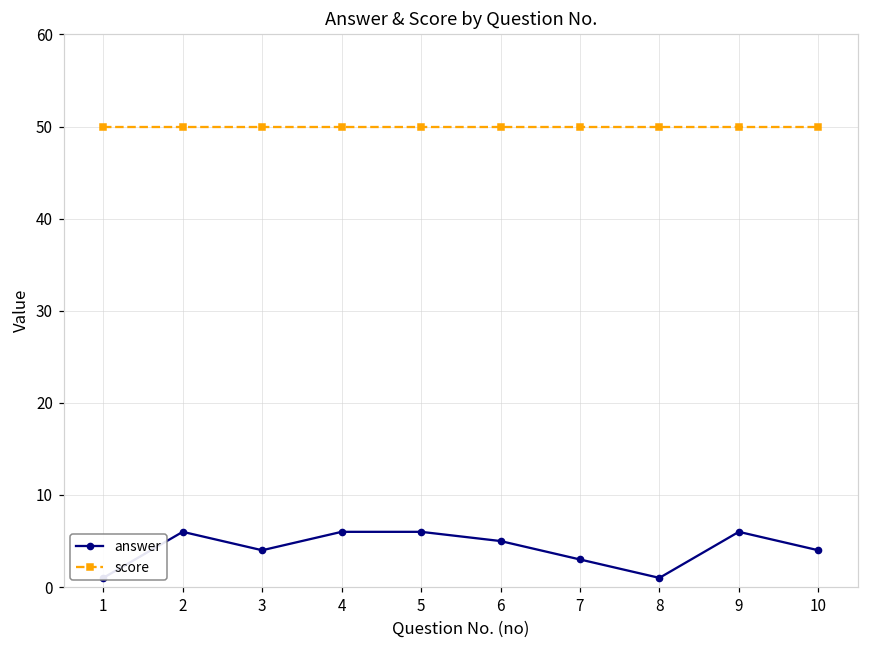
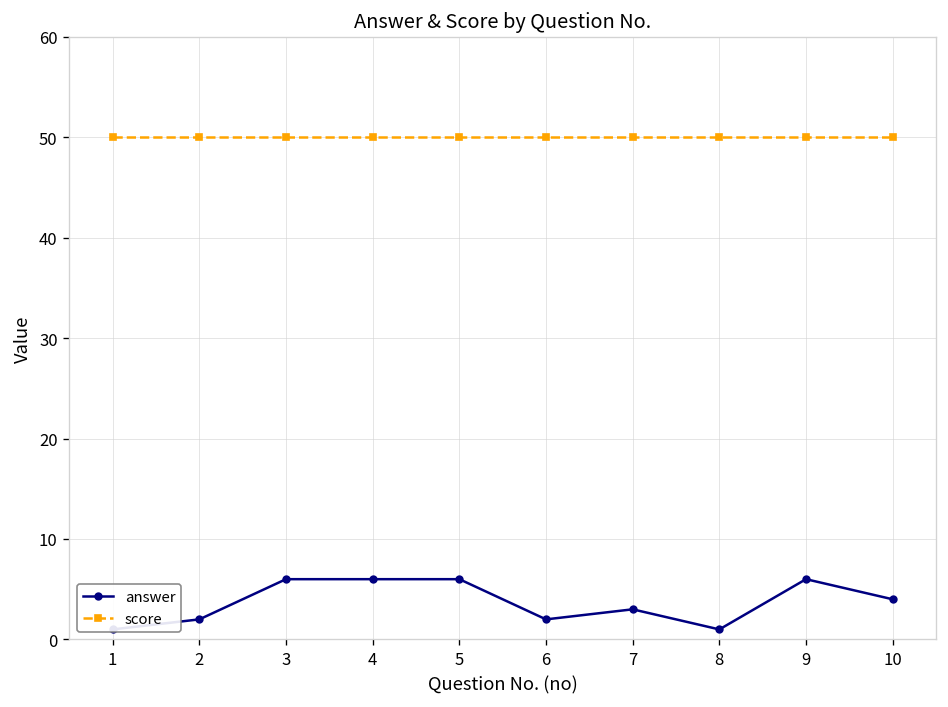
  {
    "answer": {
-     "2": 6,
-     "3": 4,
+     "2": 2,
+     "3": 6,
      "4": 6,
      "5": 6,
-     "6": 5,
+     "6": 2,
      "7": 3,
      "8": 1,
      "9": 6,
      "10": 4
    },
    "score": {
      "1": 50,
      "2": 50,
      "3": 50,
      "4": 50,
      "5": 50,
      "6": 50,
      "7": 50,
      "8": 50,
      "9": 50,
      "10": 50
    }
  }
